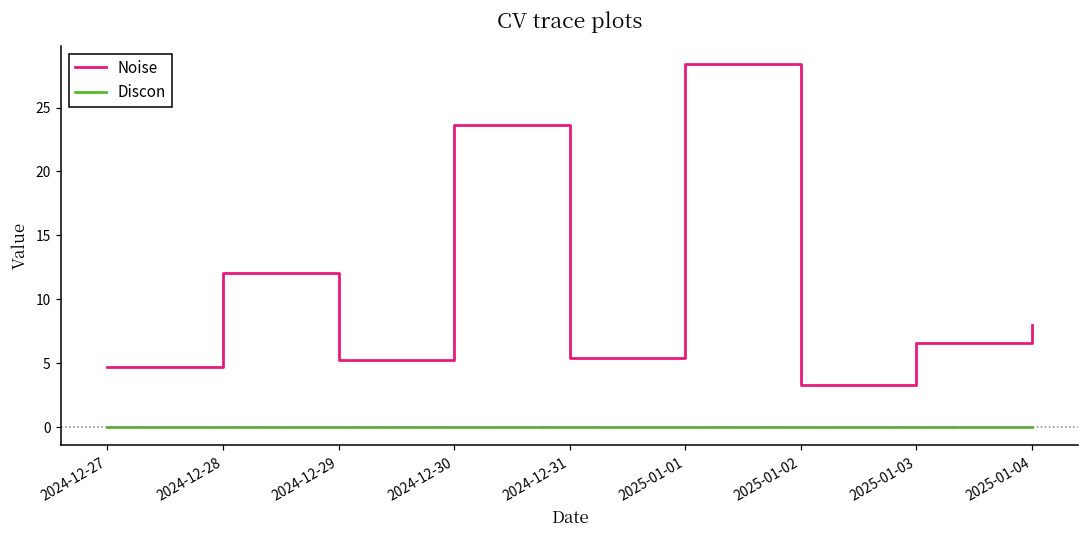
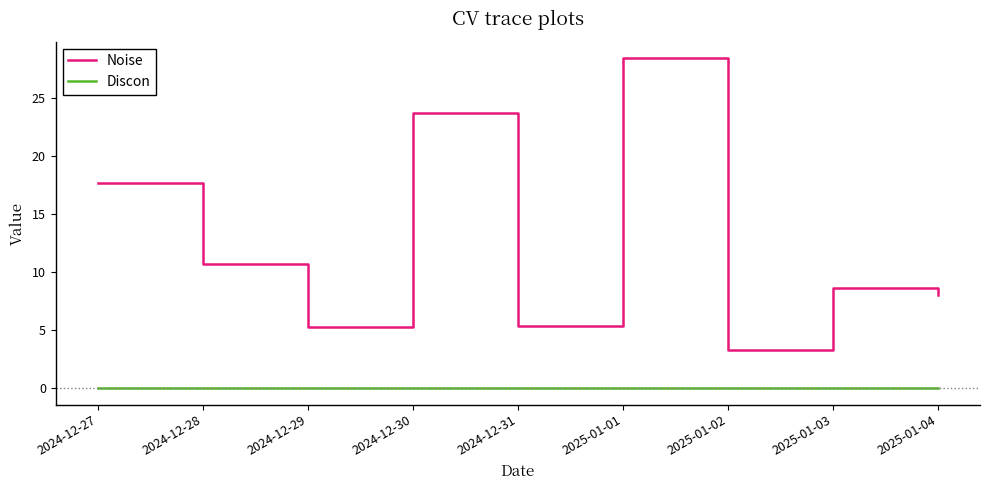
  {
    "Noise": {
-     "2024-12-27": 4.7,
-     "2024-12-28": 12.0,
+     "2024-12-27": 17.7,
+     "2024-12-28": 10.7,
      "2024-12-29": 5.2,
      "2024-12-30": 23.7,
      "2024-12-31": 5.4,
      "2025-01-01": 28.4,
      "2025-01-02": 3.3,
-     "2025-01-03": 6.6,
+     "2025-01-03": 8.6,
      "2025-01-04": 8.0
    },
    "Discon": {
      "2024-12-27": 0.0,
      "2024-12-28": 0.0,
      "2024-12-29": 0.0,
      "2024-12-30": 0.0,
      "2024-12-31": 0.0,
      "2025-01-01": 0.0,
      "2025-01-02": 0.0,
      "2025-01-03": 0.0,
      "2025-01-04": 0.0
    }
  }
